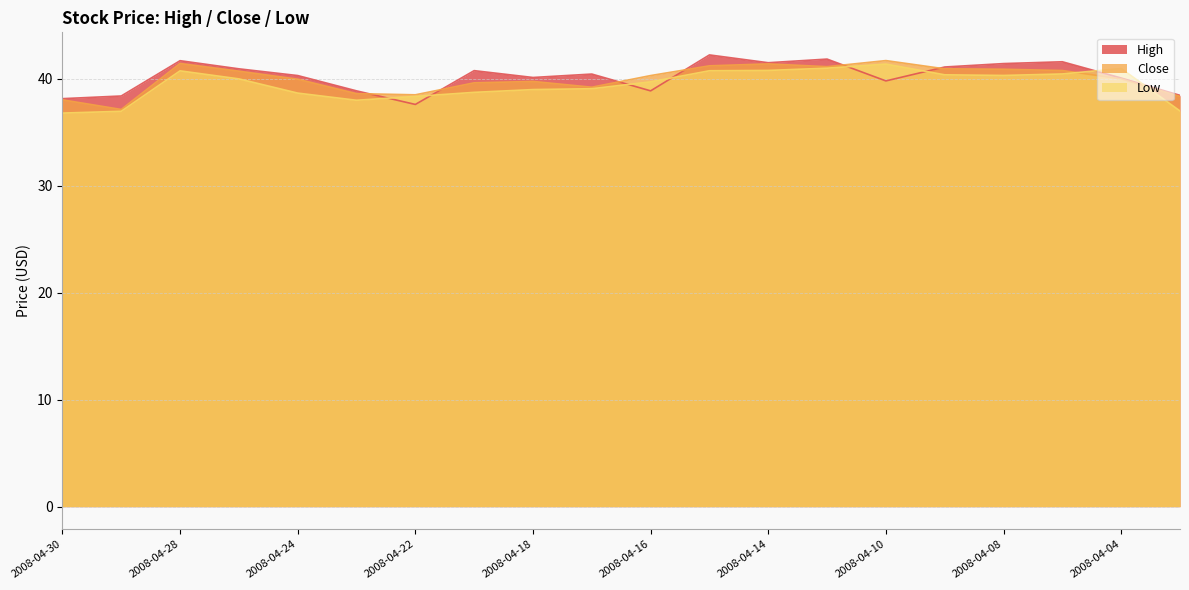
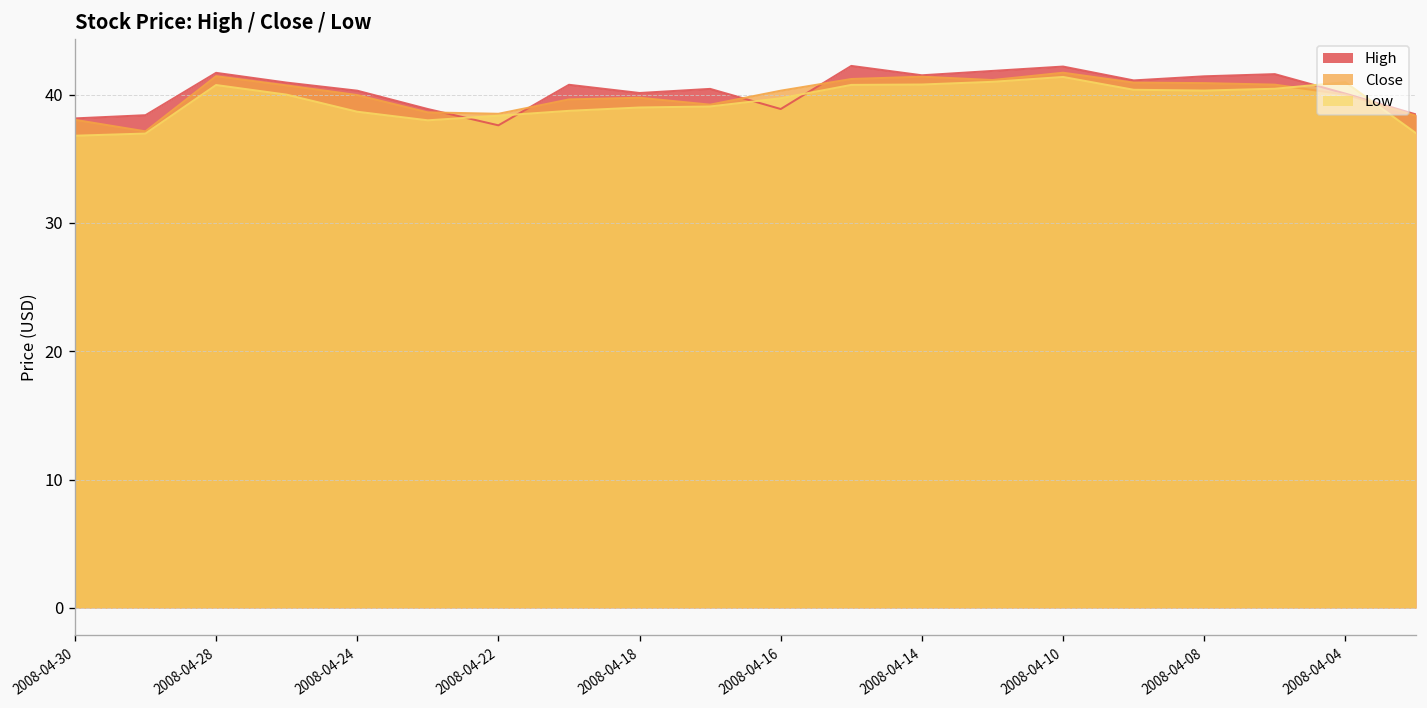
  {
    "High": {
      "2008-04-28": 41.7,
      "2008-04-24": 40.3,
      "2008-04-22": 37.6,
      "2008-04-18": 40.1,
      "2008-04-16": 38.9,
-     "2008-04-10": 39.8,
+     "2008-04-10": 42.2,
      "2008-04-08": 41.4
    },
    "Close": {
      "2008-04-28": 41.4,
      "2008-04-24": 40.0,
      "2008-04-18": 39.8,
      "2008-04-16": 40.3,
      "2008-04-10": 41.7,
      "2008-04-08": 40.9
    },
    "Low": {
      "2008-04-30": 36.8,
      "2008-04-28": 40.8,
      "2008-04-24": 38.7,
      "2008-04-18": 39.0,
      "2008-04-16": 39.7,
      "2008-04-14": 40.8,
      "2008-04-10": 41.4,
      "2008-04-08": 40.3
    }
  }
